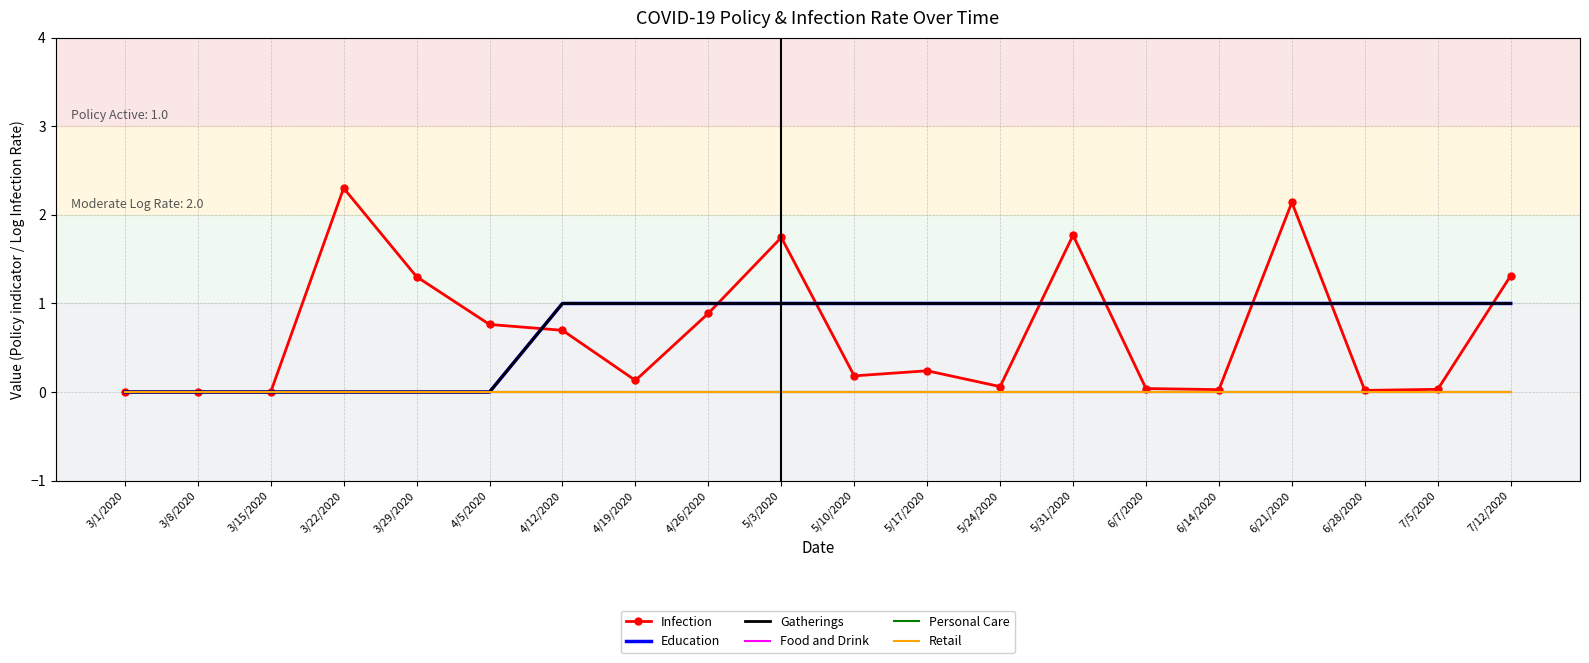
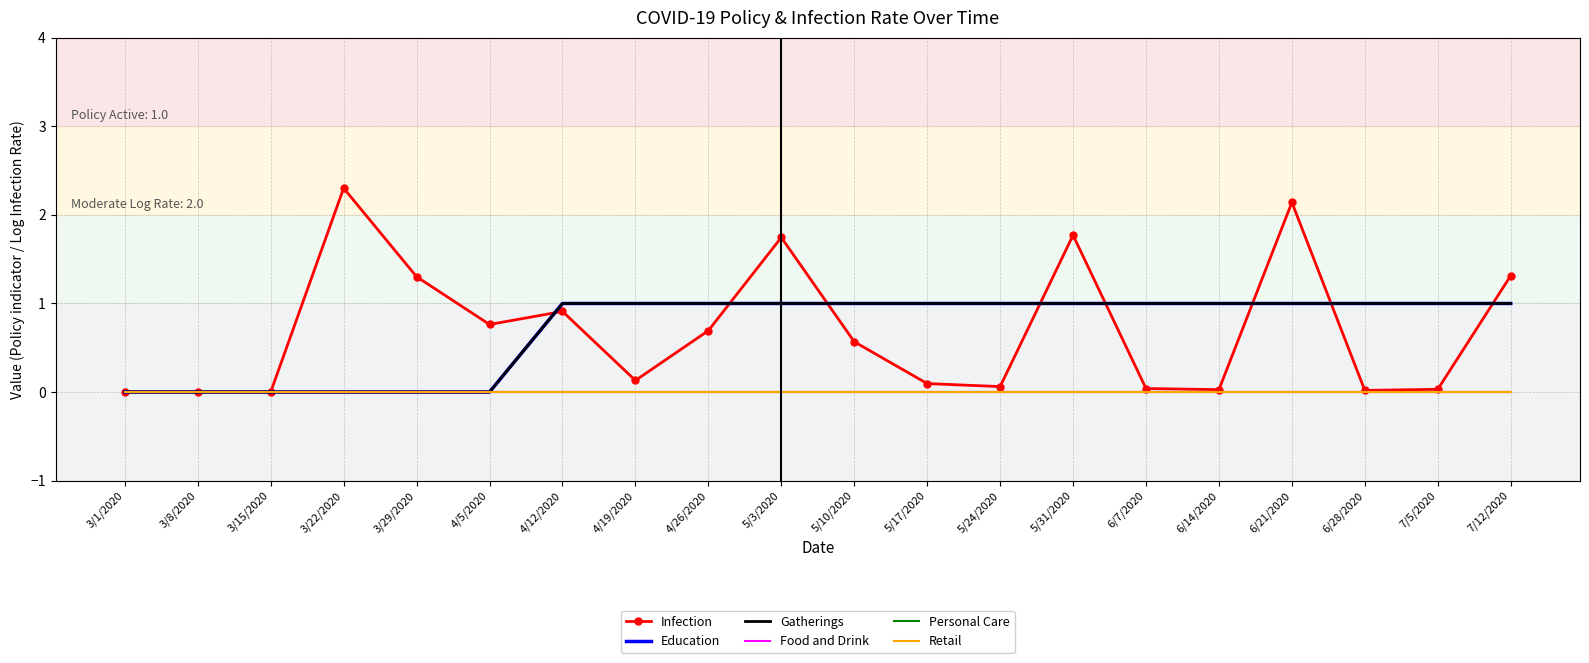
  {
    "Infection": {
      "3/22/2020": 2.3,
      "3/29/2020": 1.3,
      "4/5/2020": 0.8,
-     "4/12/2020": 0.7,
+     "4/12/2020": 0.9,
      "4/19/2020": 0.1,
-     "4/26/2020": 0.9,
+     "4/26/2020": 0.7,
      "5/3/2020": 1.7,
-     "5/10/2020": 0.2,
-     "5/17/2020": 0.2,
+     "5/10/2020": 0.6,
+     "5/17/2020": 0.1,
      "5/24/2020": 0.1,
      "5/31/2020": 1.8,
      "6/7/2020": 0.0,
      "6/21/2020": 2.1,
      "7/5/2020": 0.0,
      "7/12/2020": 1.3
    },
    "Gatherings": {
      "4/12/2020": 1.0,
      "4/19/2020": 1.0,
      "4/26/2020": 1.0,
      "5/3/2020": 1.0,
      "5/10/2020": 1.0,
      "5/17/2020": 1.0,
      "5/24/2020": 1.0,
      "5/31/2020": 1.0,
      "6/7/2020": 1.0,
      "6/14/2020": 1.0,
      "6/21/2020": 1.0,
      "6/28/2020": 1.0,
      "7/5/2020": 1.0,
      "7/12/2020": 1.0
    },
    "Retail": {
      "4/12/2020": 0.0,
      "4/19/2020": 0.0,
      "4/26/2020": 0.0,
      "5/3/2020": 0.0,
      "5/10/2020": 0.0,
      "5/17/2020": 0.0,
      "5/24/2020": 0.0,
      "5/31/2020": 0.0,
      "6/7/2020": 0.0,
      "6/21/2020": 0.0,
      "7/5/2020": 0.0,
      "7/12/2020": 0.0
    }
  }
